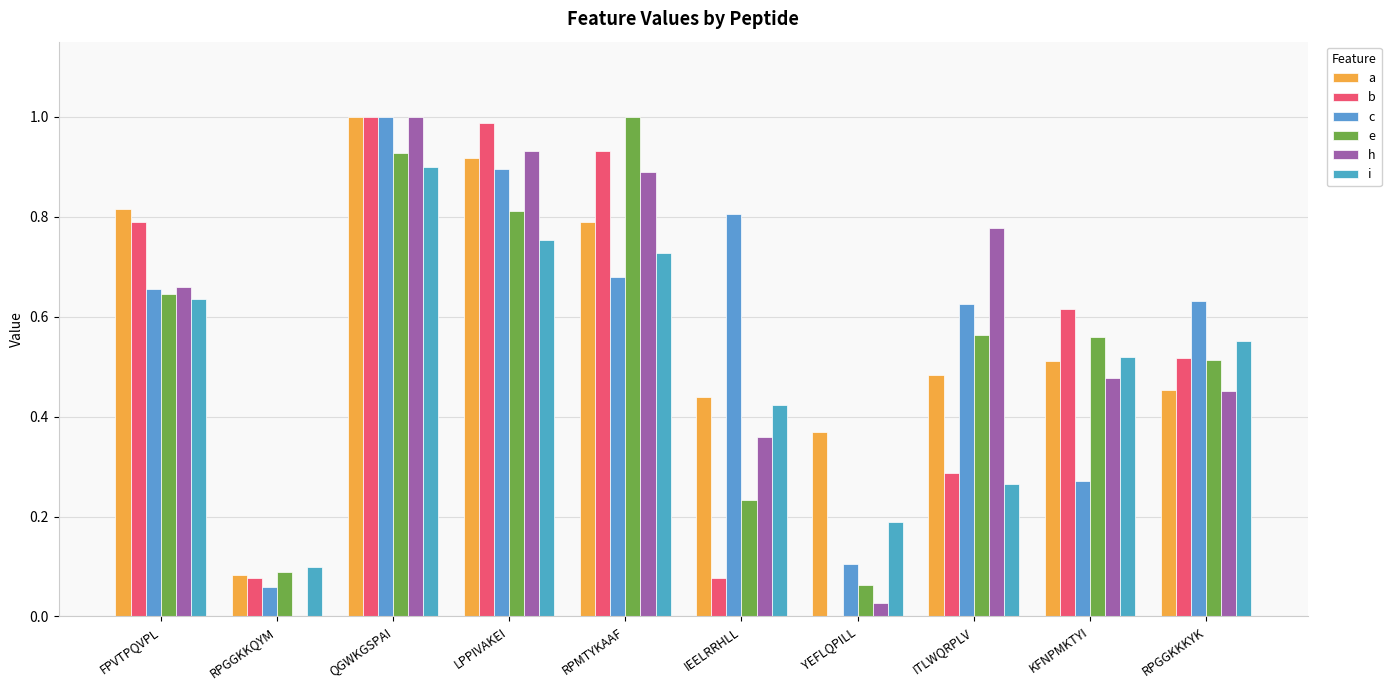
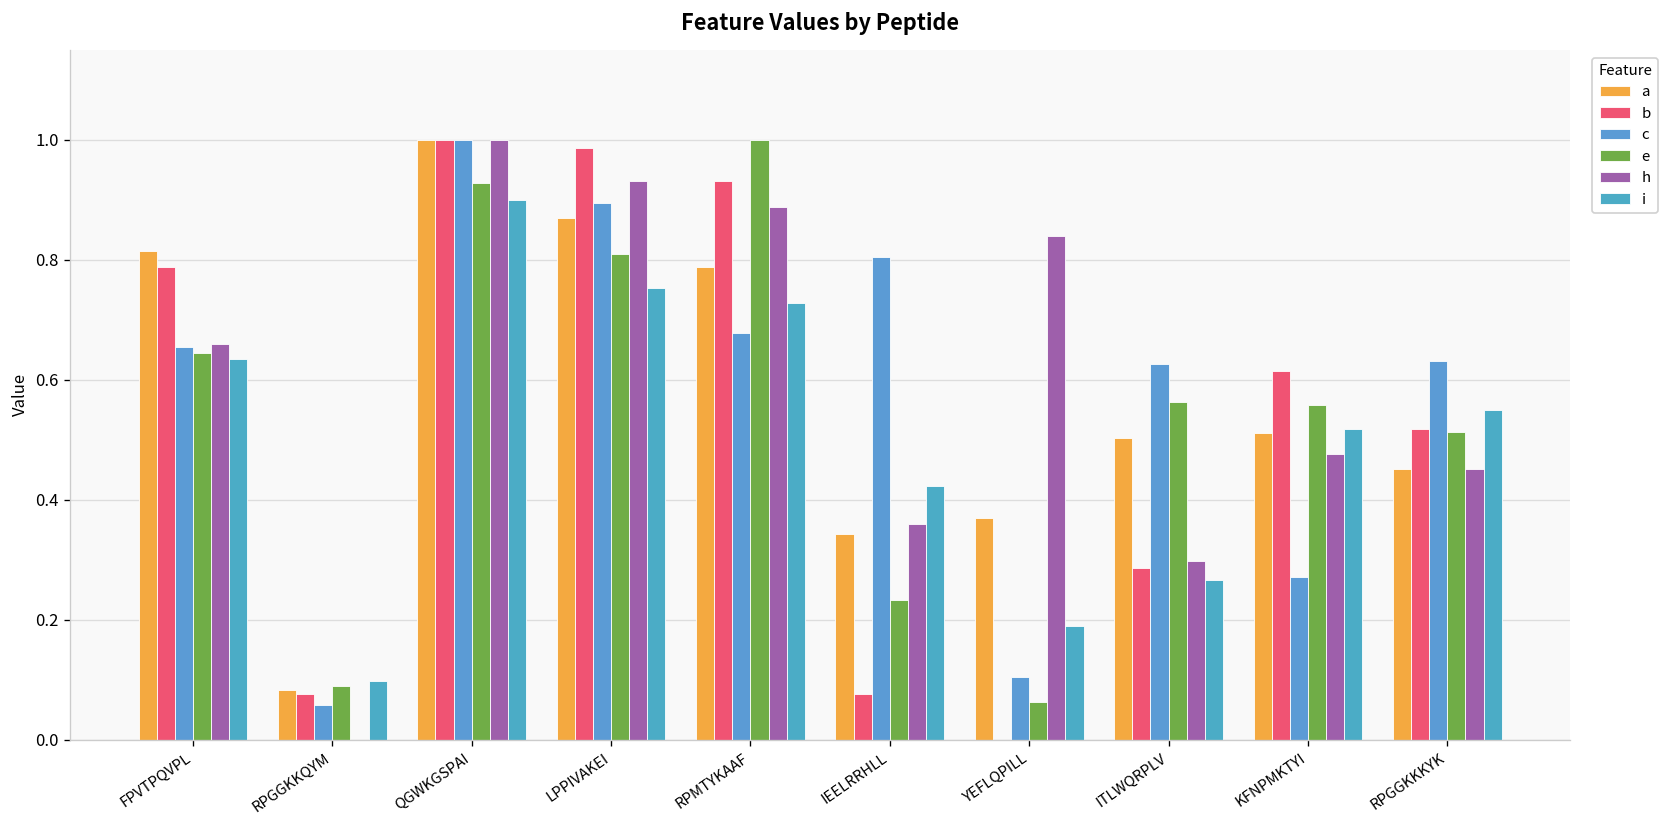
  {
    "a": {
      "FPVTPQVPL": 0.82,
      "RPGGKKQYM": 0.08,
      "QGWKGSPAI": 1.00,
-     "LPPIVAKEI": 0.92,
+     "LPPIVAKEI": 0.87,
      "RPMTYKAAF": 0.79,
-     "IEELRRHLL": 0.44,
+     "IEELRRHLL": 0.34,
      "YEFLQPILL": 0.37,
-     "ITLWQRPLV": 0.48,
+     "ITLWQRPLV": 0.50,
      "KFNPMKTYI": 0.51,
      "RPGGKKKYK": 0.45
    },
    "b": {
      "FPVTPQVPL": 0.79,
      "RPGGKKQYM": 0.08,
      "QGWKGSPAI": 1.00,
      "LPPIVAKEI": 0.99,
      "RPMTYKAAF": 0.93,
      "IEELRRHLL": 0.08,
      "YEFLQPILL": 0.00,
      "ITLWQRPLV": 0.29,
      "KFNPMKTYI": 0.61,
      "RPGGKKKYK": 0.52
    },
    "e": {
      "FPVTPQVPL": 0.65,
      "RPGGKKQYM": 0.09,
      "QGWKGSPAI": 0.93,
      "LPPIVAKEI": 0.81,
      "RPMTYKAAF": 1.00,
      "IEELRRHLL": 0.23,
      "YEFLQPILL": 0.06,
      "ITLWQRPLV": 0.56,
      "KFNPMKTYI": 0.56,
      "RPGGKKKYK": 0.51
    },
    "h": {
      "FPVTPQVPL": 0.66,
      "RPGGKKQYM": 0.00,
      "QGWKGSPAI": 1.00,
      "LPPIVAKEI": 0.93,
      "RPMTYKAAF": 0.89,
      "IEELRRHLL": 0.36,
-     "YEFLQPILL": 0.03,
-     "ITLWQRPLV": 0.78,
+     "YEFLQPILL": 0.84,
+     "ITLWQRPLV": 0.30,
      "KFNPMKTYI": 0.48,
      "RPGGKKKYK": 0.45
    }
  }
